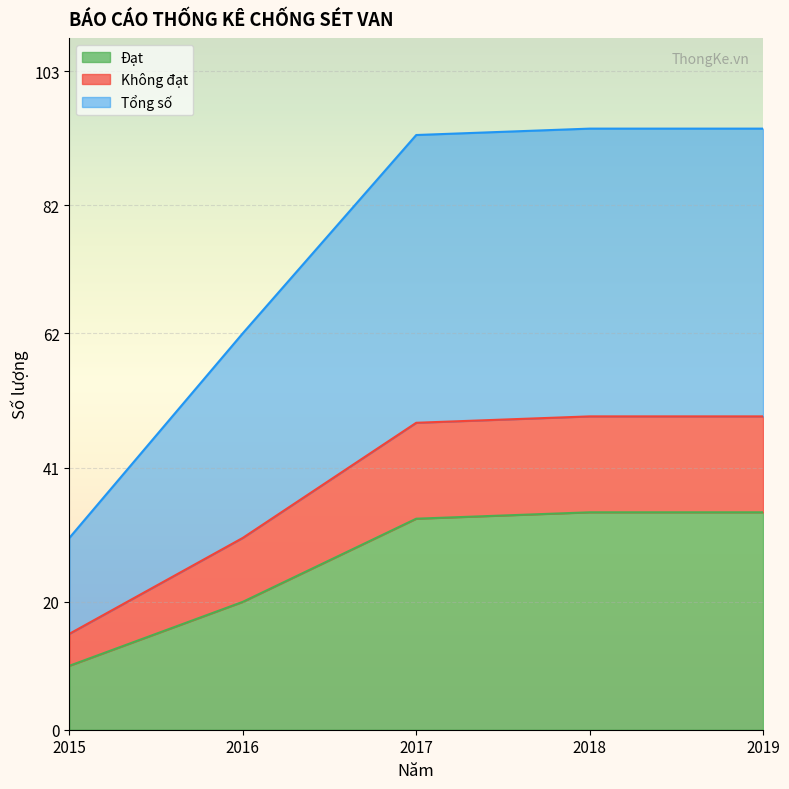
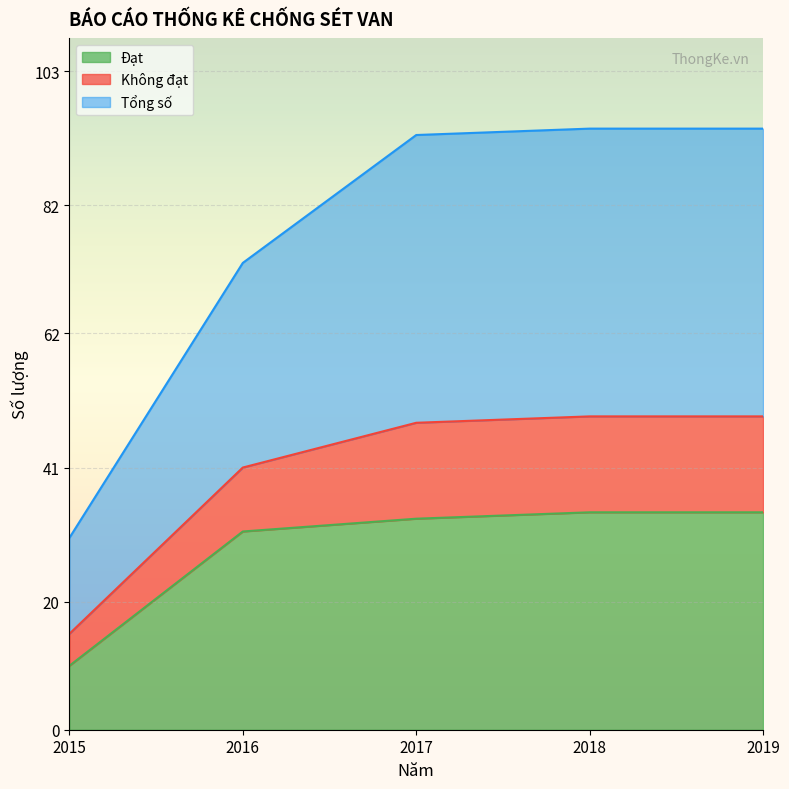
  {
    "Đạt": {
      "2015": 10,
-     "2016": 20,
+     "2016": 31,
      "2017": 33,
      "2018": 34,
      "2019": 34
    },
    "Không đạt": {
      "2015": 5,
      "2016": 10,
      "2017": 15,
      "2018": 15,
      "2019": 15
    },
    "Tổng số": {
      "2015": 15,
      "2016": 32,
      "2017": 45,
      "2018": 45,
      "2019": 45
    }
  }
